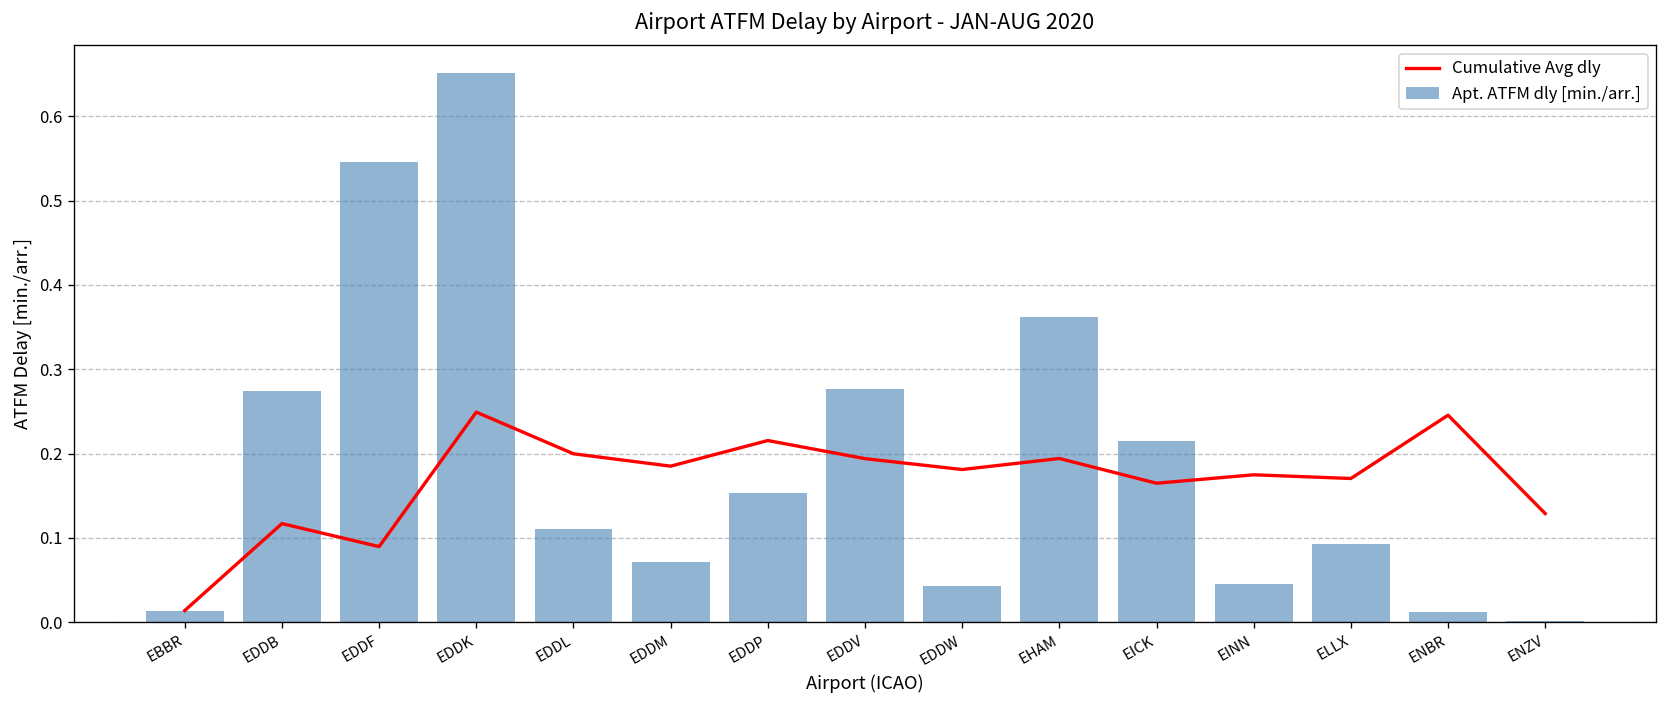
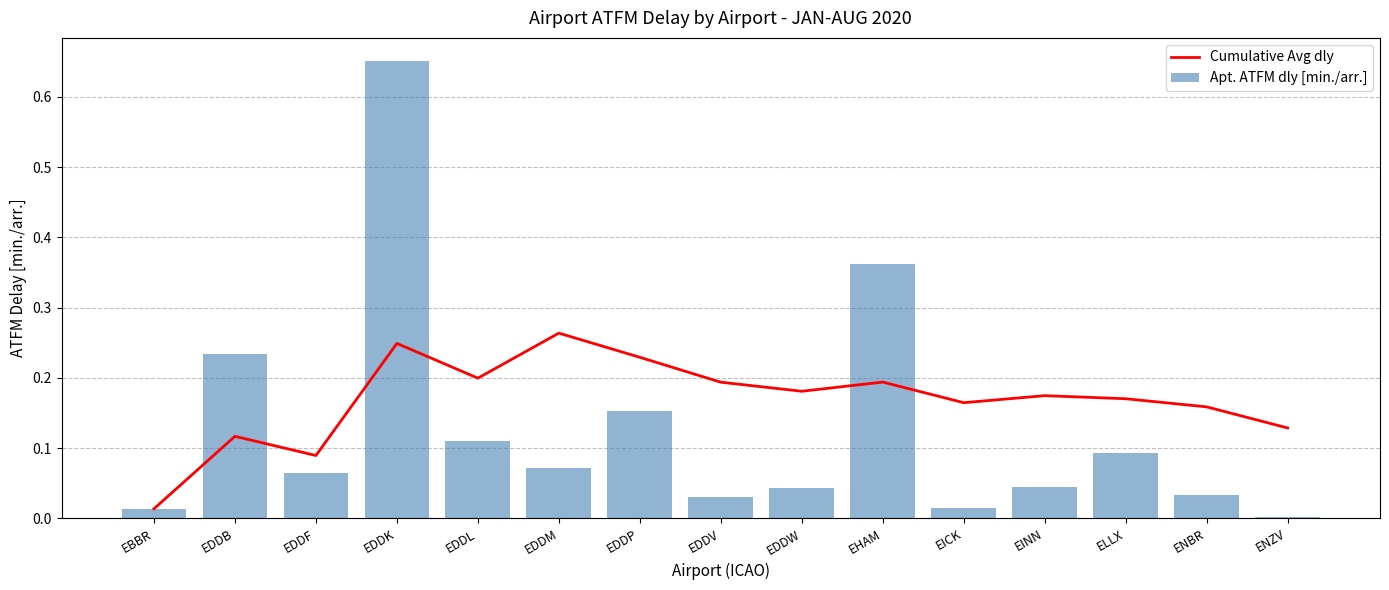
  {
    "Cumulative Avg dly": {
      "EBBR": 0.01,
      "EDDB": 0.12,
      "EDDF": 0.09,
      "EDDK": 0.25,
      "EDDL": 0.20,
-     "EDDM": 0.18,
-     "EDDP": 0.22,
+     "EDDM": 0.26,
+     "EDDP": 0.23,
      "EDDV": 0.19,
      "EDDW": 0.18,
      "EHAM": 0.19,
      "EICK": 0.16,
      "EINN": 0.17,
      "ELLX": 0.17,
-     "ENBR": 0.25,
+     "ENBR": 0.16,
      "ENZV": 0.13
    },
    "Apt. ATFM dly [min./arr.]": {
      "EBBR": 0.01,
-     "EDDB": 0.27,
-     "EDDF": 0.55,
+     "EDDB": 0.23,
+     "EDDF": 0.06,
      "EDDK": 0.65,
      "EDDL": 0.11,
      "EDDM": 0.07,
      "EDDP": 0.15,
-     "EDDV": 0.28,
+     "EDDV": 0.03,
      "EDDW": 0.04,
      "EHAM": 0.36,
-     "EICK": 0.22,
+     "EICK": 0.01,
      "EINN": 0.05,
      "ELLX": 0.09,
-     "ENBR": 0.01
+     "ENBR": 0.03
    }
  }
